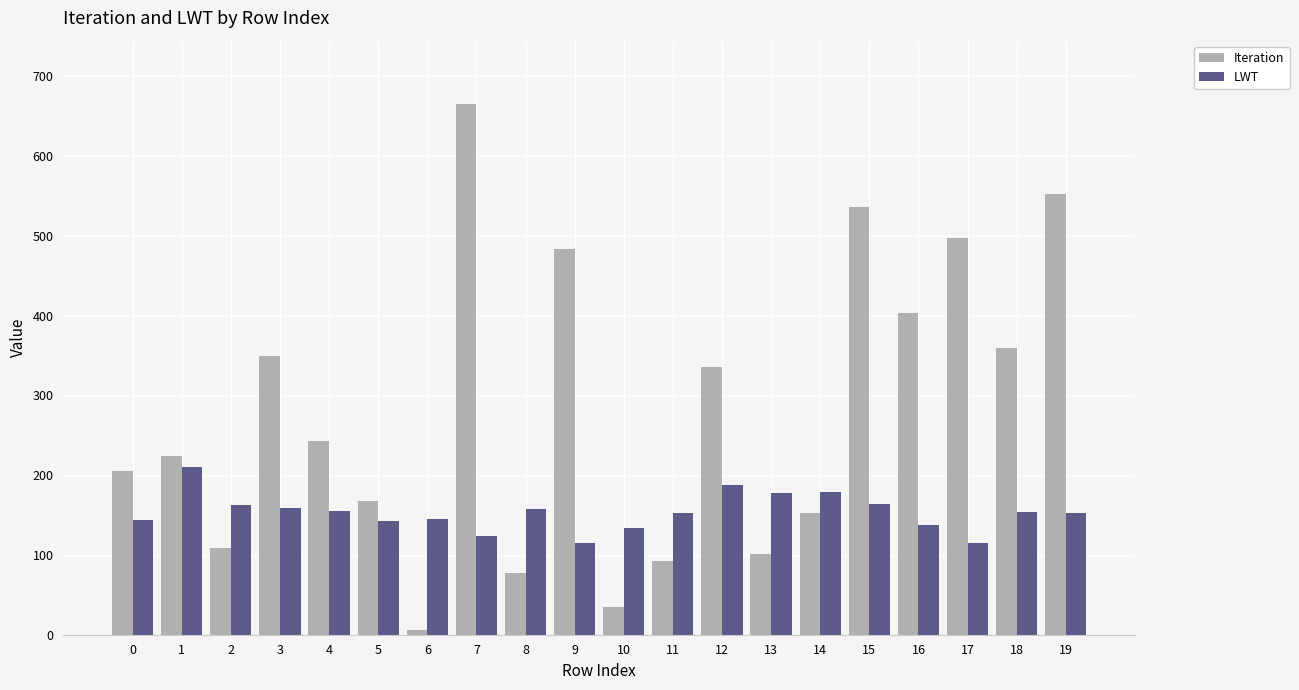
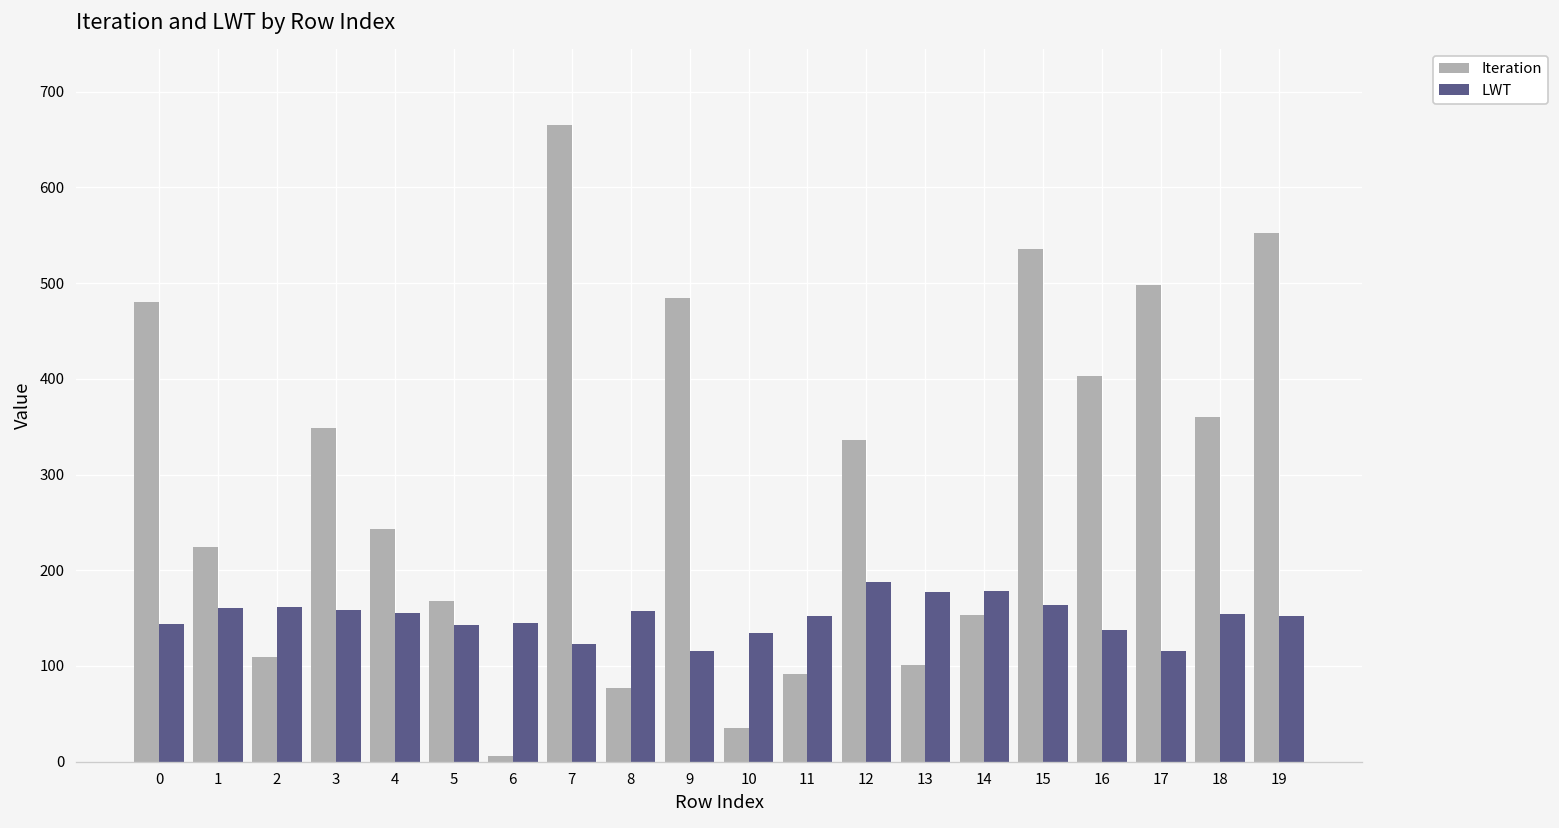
  {
    "Iteration": {
-     "0": 210,
+     "0": 480,
      "1": 220,
      "2": 110,
      "3": 350,
      "4": 240,
      "5": 170,
      "6": 10,
      "7": 670,
      "8": 80,
      "9": 480,
      "10": 40,
      "11": 90,
      "12": 340,
      "13": 100,
      "14": 150,
      "15": 540,
      "16": 400,
      "17": 500,
      "18": 360,
      "19": 550
    },
    "LWT": {
      "0": 140,
-     "1": 210,
+     "1": 160,
      "2": 160,
      "3": 160,
      "4": 160,
      "5": 140,
      "6": 150,
      "7": 120,
      "8": 160,
      "9": 120,
      "10": 130,
      "11": 150,
      "12": 190,
      "13": 180,
      "14": 180,
      "15": 160,
      "16": 140,
      "17": 120,
      "18": 150,
      "19": 150
    }
  }
